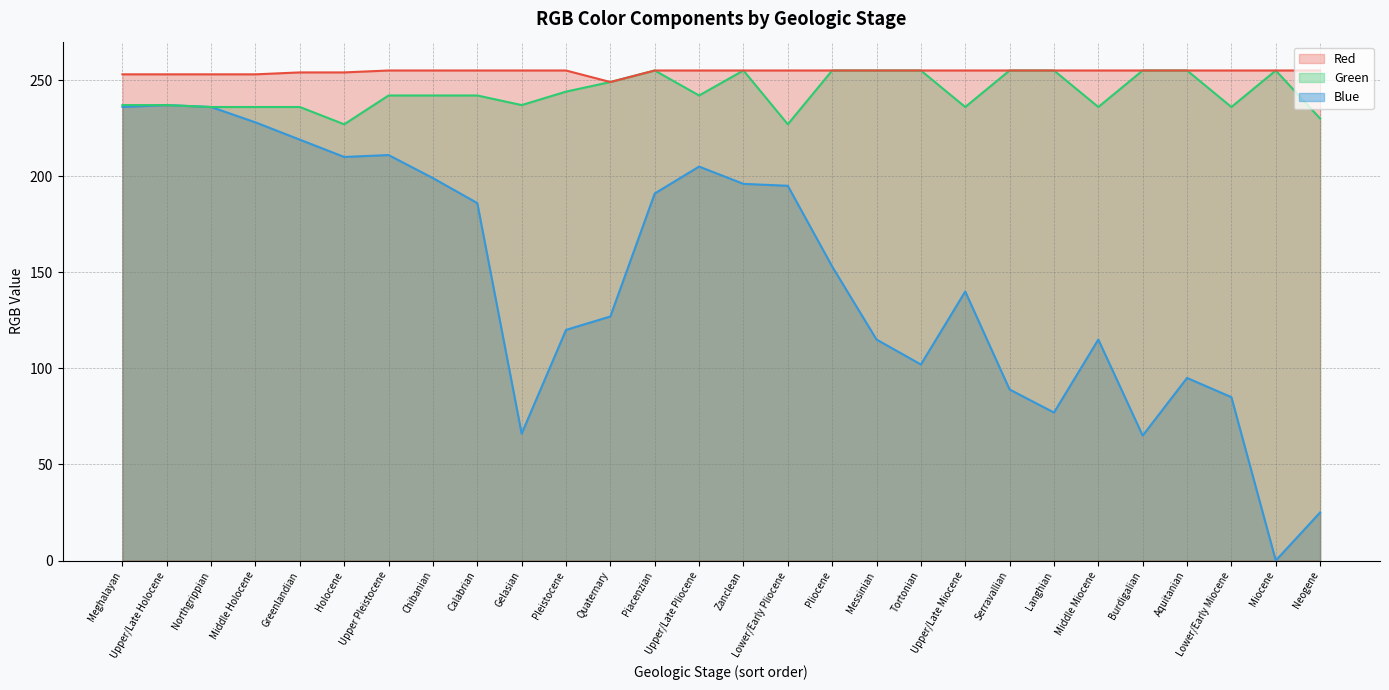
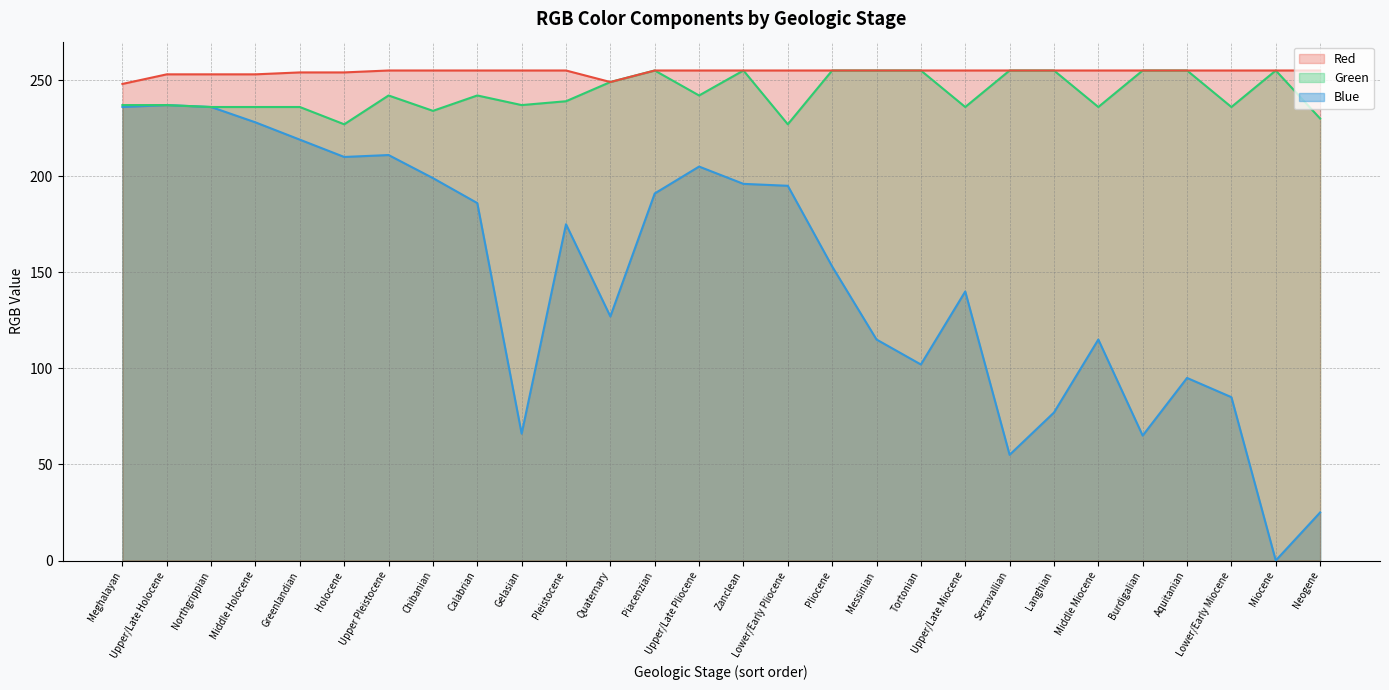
  {
    "Blue": {
      "Middle Holocene": 228,
      "Greenlandian": 219,
      "Holocene": 210,
      "Upper Pleistocene": 211,
      "Chibanian": 199,
      "Calabrian": 186,
      "Gelasian": 66,
-     "Pleistocene": 120,
+     "Pleistocene": 175,
      "Quaternary": 127,
      "Piacenzian": 191,
      "Upper/Late Pliocene": 205,
      "Zanclean": 196,
      "Lower/Early Pliocene": 195,
      "Pliocene": 153,
      "Messinian": 115,
      "Tortonian": 102,
      "Upper/Late Miocene": 140,
-     "Serravallian": 89,
+     "Serravallian": 55,
      "Langhian": 77,
      "Middle Miocene": 115,
      "Burdigalian": 65,
      "Aquitanian": 95,
      "Lower/Early Miocene": 85,
      "Miocene": 0,
      "Neogene": 25
    },
    "Green": {
      "Middle Holocene": 236,
      "Greenlandian": 236,
      "Holocene": 227,
      "Upper Pleistocene": 242,
-     "Chibanian": 242,
+     "Chibanian": 234,
      "Calabrian": 242,
      "Gelasian": 237,
-     "Pleistocene": 244,
+     "Pleistocene": 239,
      "Upper/Late Pliocene": 242,
      "Lower/Early Pliocene": 227,
      "Upper/Late Miocene": 236,
      "Middle Miocene": 236,
      "Lower/Early Miocene": 236,
      "Neogene": 230
    },
    "Red": {
-     "Meghalayan": 253,
+     "Meghalayan": 248,
      "Upper/Late Holocene": 253,
      "Northgrippian": 253,
      "Middle Holocene": 253,
      "Greenlandian": 254,
      "Holocene": 254,
      "Upper Pleistocene": 255,
      "Chibanian": 255,
      "Calabrian": 255,
      "Gelasian": 255,
      "Pleistocene": 255,
      "Upper/Late Pliocene": 255,
      "Lower/Early Pliocene": 255,
      "Upper/Late Miocene": 255,
      "Middle Miocene": 255,
      "Lower/Early Miocene": 255
    }
  }
